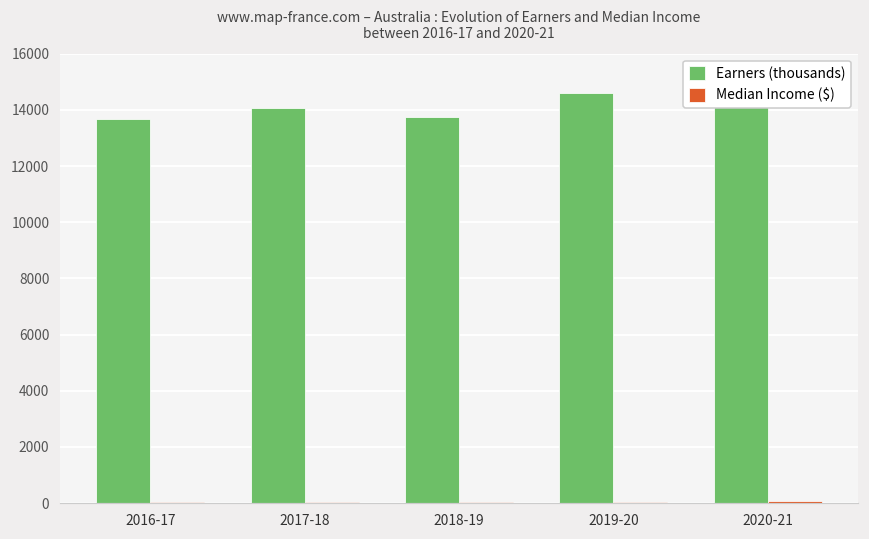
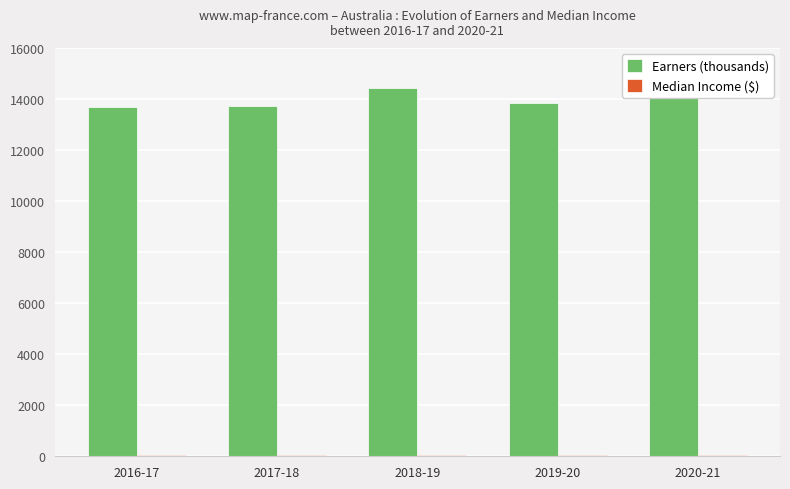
  {
    "Earners (thousands)": {
      "2016-17": 13700,
-     "2017-18": 14100,
-     "2018-19": 13700,
-     "2019-20": 14600
+     "2017-18": 13700,
+     "2018-19": 14400,
+     "2019-20": 13800
    }
  }
